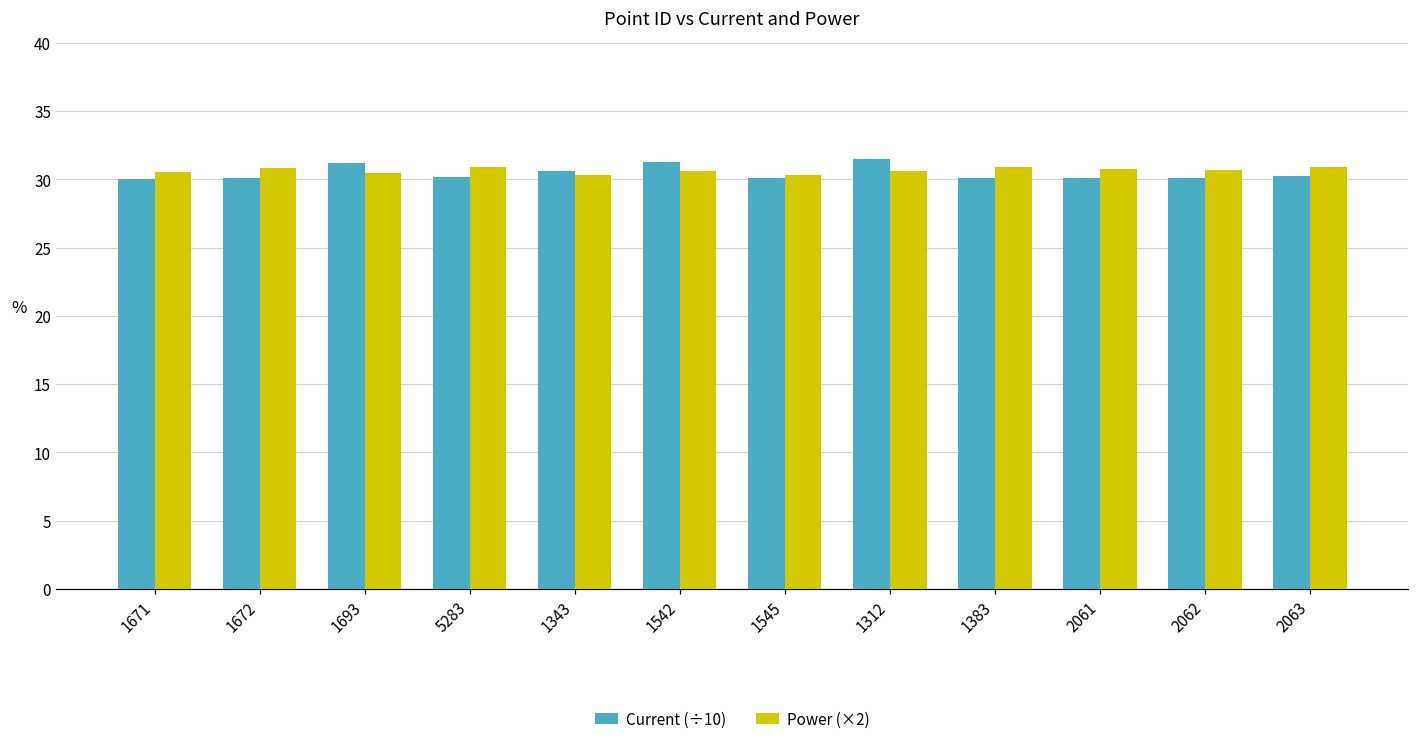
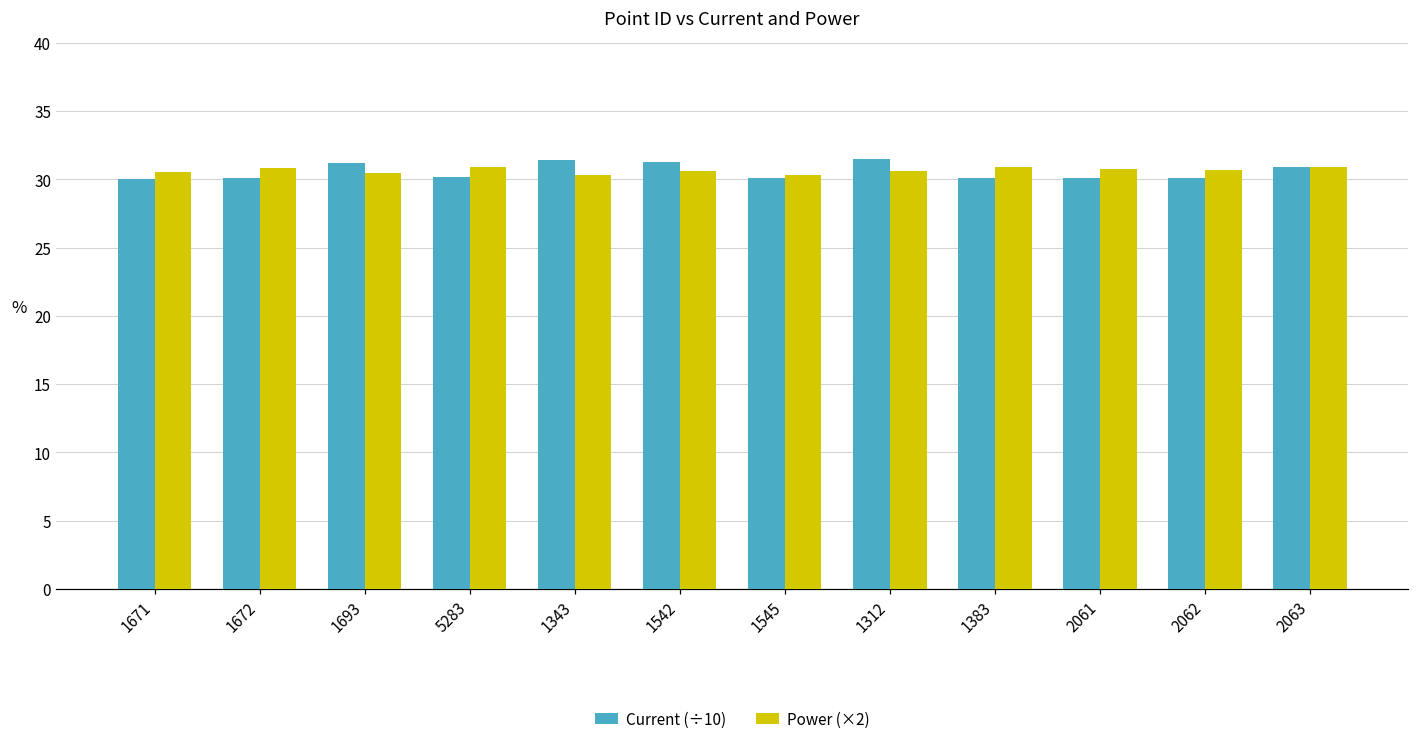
  {
    "Current (÷10)": {
      "1671": 30.0,
      "1672": 30.1,
      "1693": 31.2,
      "5283": 30.2,
-     "1343": 30.6,
+     "1343": 31.4,
      "1542": 31.2,
      "1545": 30.1,
      "1312": 31.5,
      "1383": 30.1,
      "2061": 30.1,
      "2062": 30.1,
-     "2063": 30.2
+     "2063": 30.9
    },
    "Power (×2)": {
      "1671": 30.5,
      "1672": 30.9,
      "1693": 30.5,
      "5283": 30.9,
      "1343": 30.3,
      "1542": 30.6,
      "1545": 30.3,
      "1312": 30.6,
      "1383": 30.9,
      "2061": 30.8,
      "2062": 30.7,
      "2063": 30.9
    }
  }
